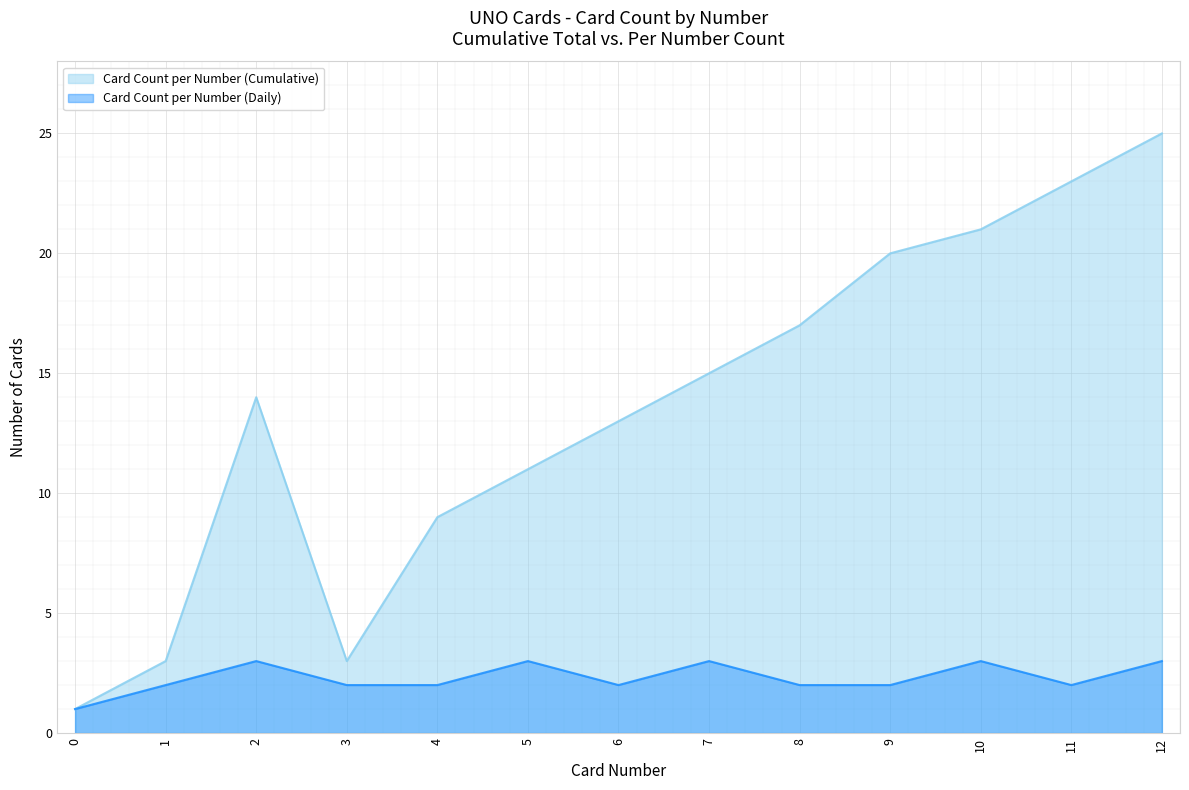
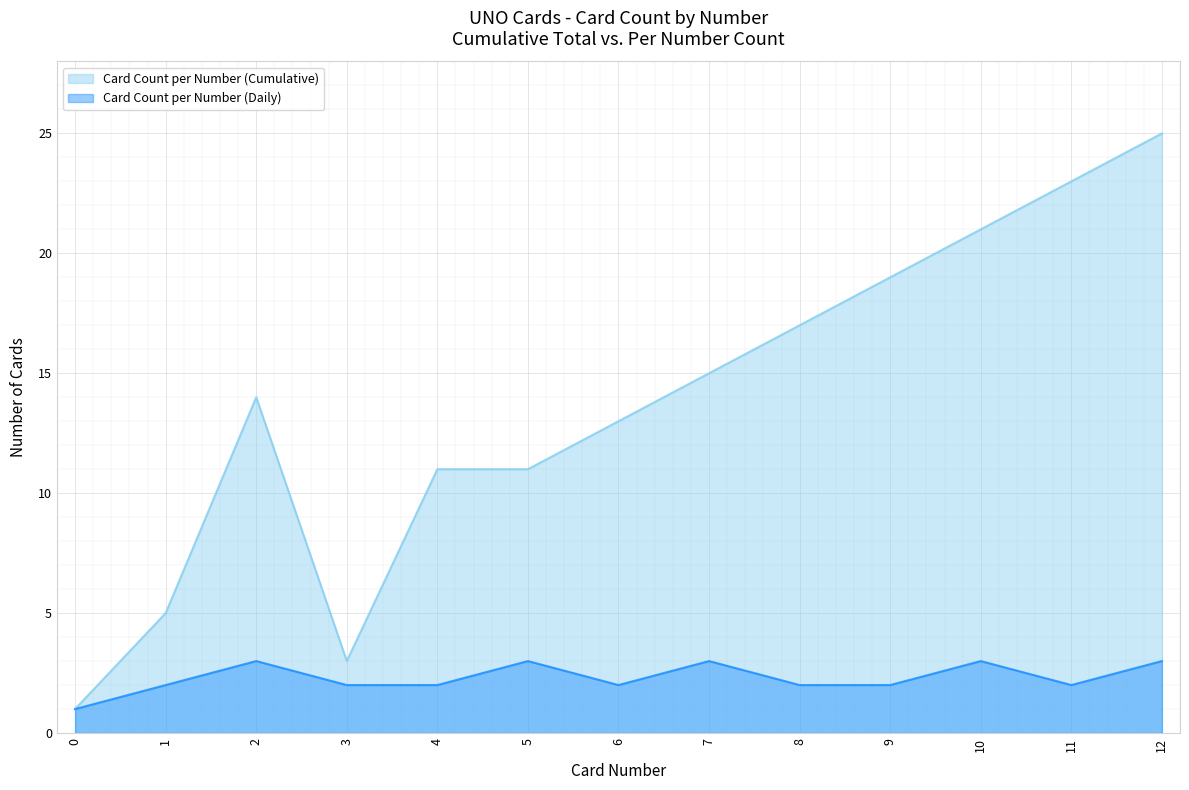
  {
    "Card Count per Number (Cumulative)": {
-     "1": 3,
+     "1": 5,
      "2": 14,
      "3": 3,
-     "4": 9,
+     "4": 11,
      "5": 11,
      "6": 13,
      "7": 15,
      "8": 17,
-     "9": 20,
+     "9": 19,
      "10": 21,
      "11": 23,
      "12": 25
    },
    "Card Count per Number (Daily)": {
      "1": 2,
      "2": 3,
      "3": 2,
      "4": 2,
      "5": 3,
      "6": 2,
      "7": 3,
      "8": 2,
      "9": 2,
      "10": 3,
      "11": 2,
      "12": 3
    }
  }
